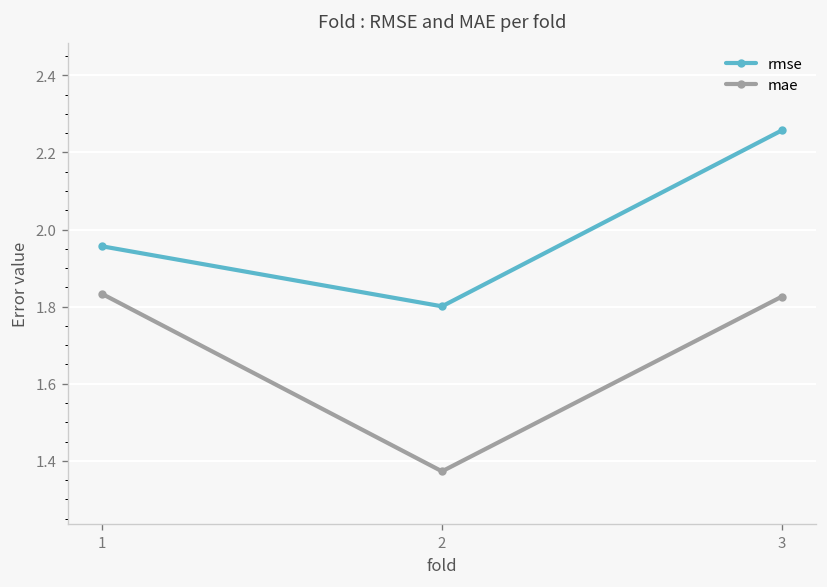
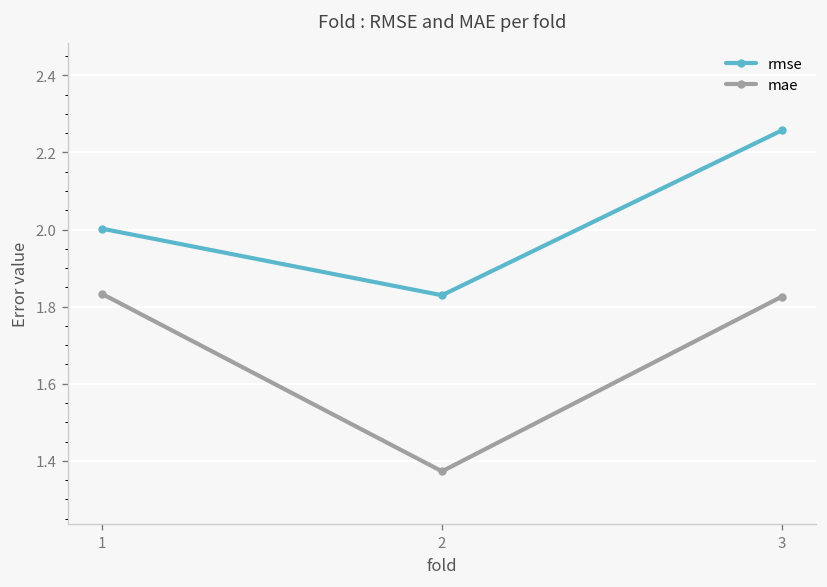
  {
    "rmse": {
-     "1": 1.96,
-     "2": 1.80,
+     "1": 2.00,
+     "2": 1.83,
      "3": 2.26
    },
    "mae": {
      "1": 1.83,
      "2": 1.37,
      "3": 1.83
    }
  }
